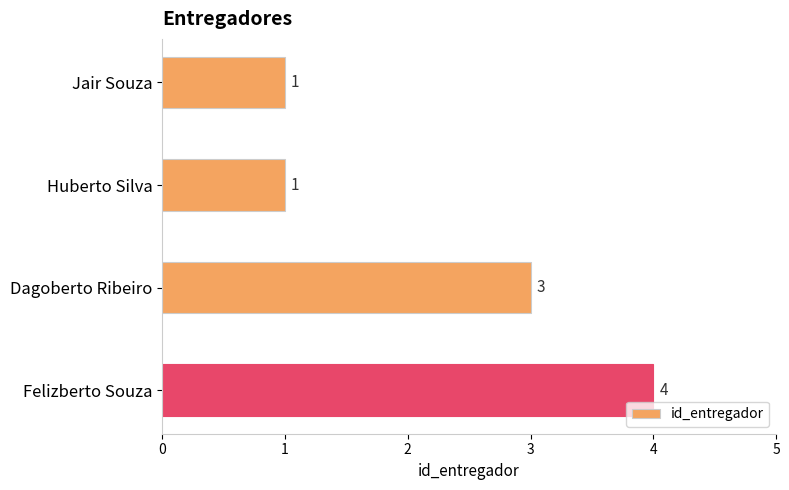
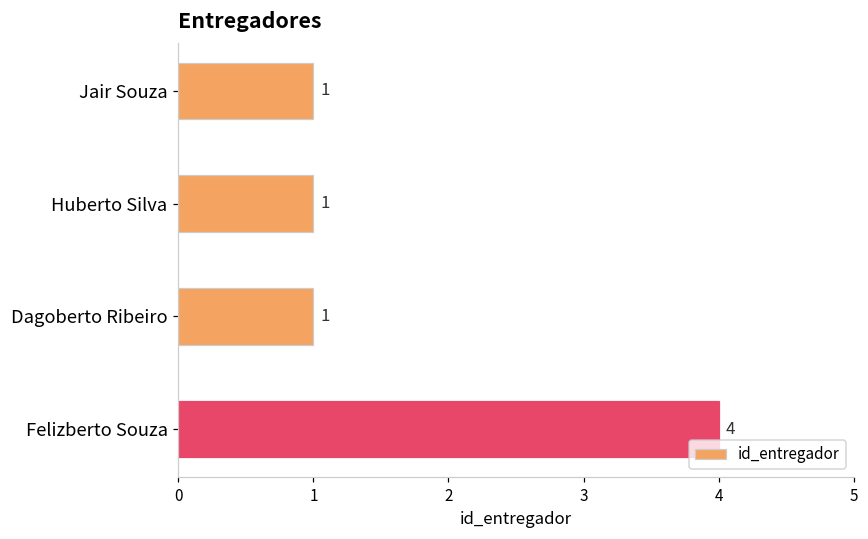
  {
    "Jair Souza": 1,
    "Huberto Silva": 1,
-   "Dagoberto Ribeiro": 3,
+   "Dagoberto Ribeiro": 1,
    "Felizberto Souza": 4
  }
